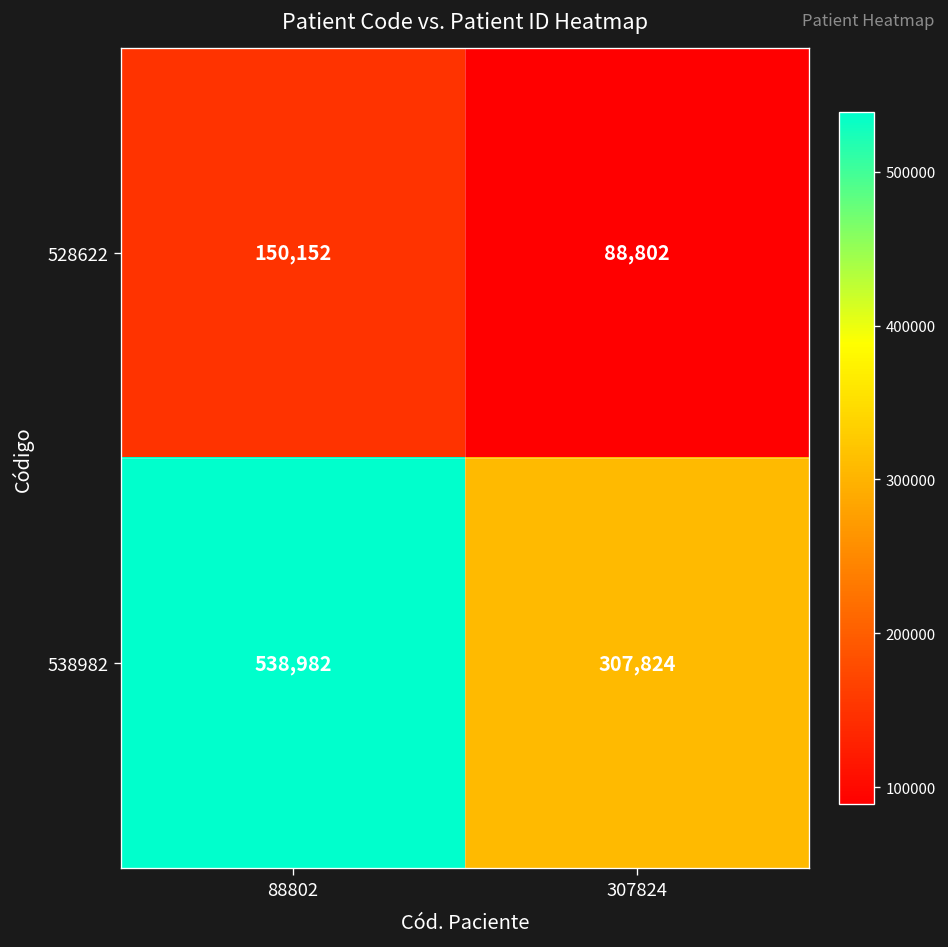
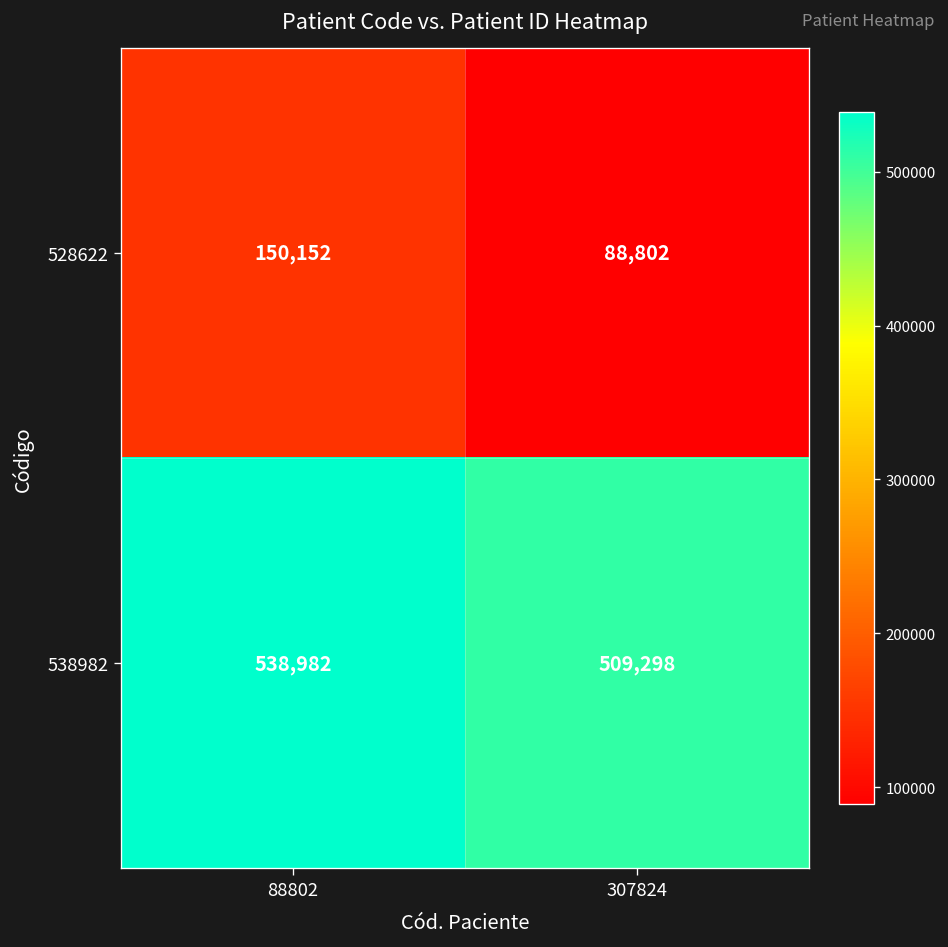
  {
    "528622": {
      "88802": "150,152",
      "307824": "88,802"
    },
    "538982": {
      "88802": "538,982",
-     "307824": "307,824"
+     "307824": "509,298"
    }
  }
